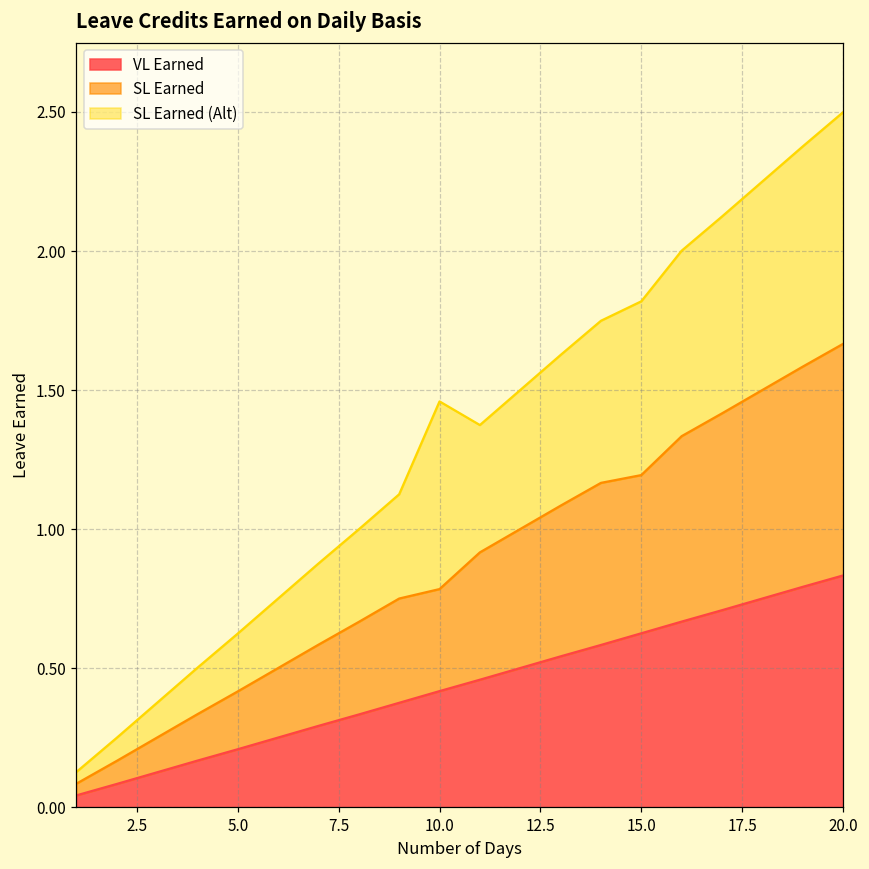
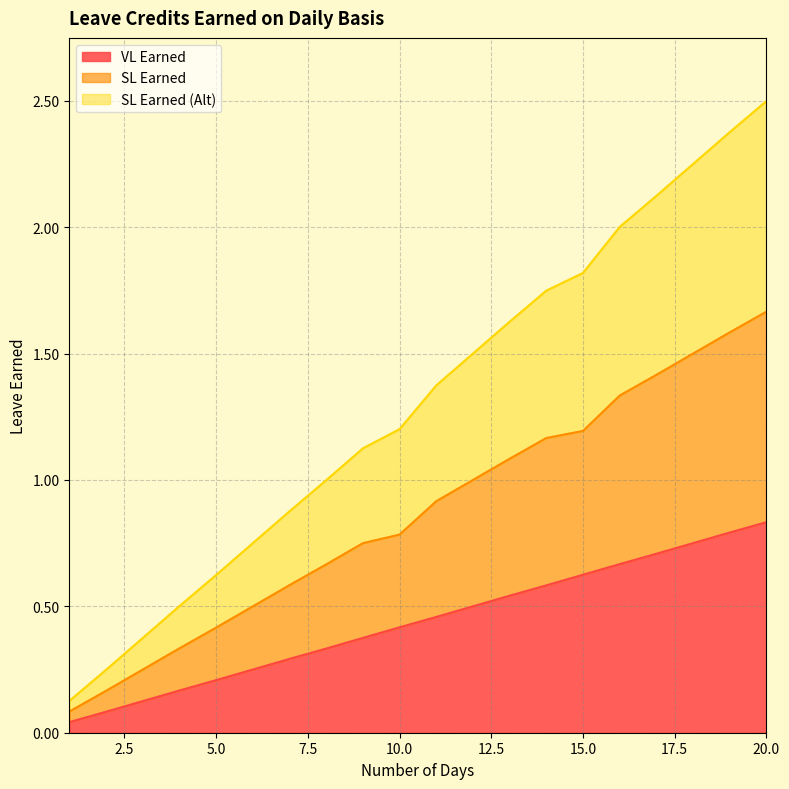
  {
    "VL Earned": {
      "5.0": 0.21,
      "10.0": 0.42,
      "15.0": 0.63,
      "20.0": 0.83
    },
    "SL Earned": {
      "5.0": 0.21,
      "10.0": 0.37,
      "15.0": 0.57,
      "20.0": 0.83
    },
    "SL Earned (Alt)": {
      "5.0": 0.21,
-     "10.0": 0.68,
+     "10.0": 0.42,
      "15.0": 0.63,
      "20.0": 0.83
    }
  }
